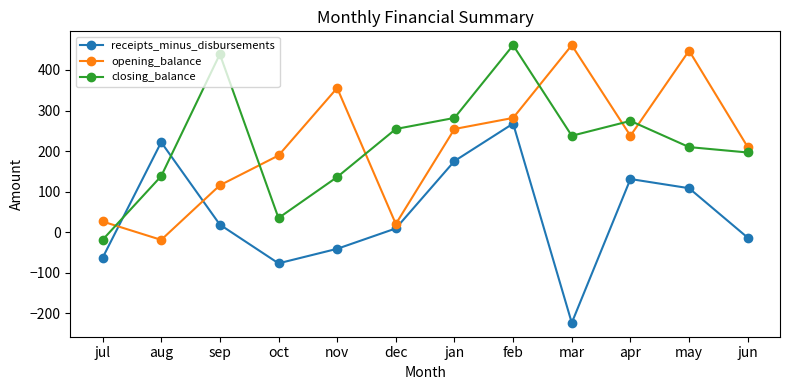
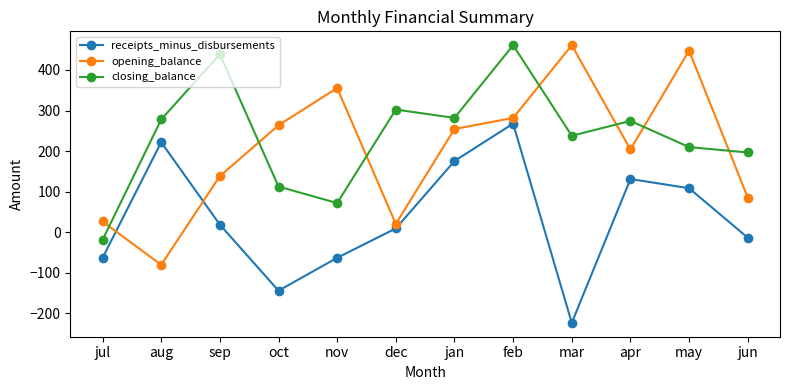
  {
    "receipts_minus_disbursements": {
      "jul": -60,
      "aug": 220,
      "sep": 20,
-     "oct": -80,
-     "nov": -40,
+     "oct": -140,
+     "nov": -60,
      "dec": 10,
      "jan": 180,
      "feb": 270,
      "mar": -220,
      "apr": 130,
      "may": 110,
      "jun": -10
    },
    "opening_balance": {
      "jul": 30,
-     "aug": -20,
-     "sep": 120,
-     "oct": 190,
+     "aug": -80,
+     "sep": 140,
+     "oct": 260,
      "nov": 360,
      "dec": 20,
      "jan": 250,
      "feb": 280,
      "mar": 460,
-     "apr": 240,
+     "apr": 200,
      "may": 450,
-     "jun": 210
+     "jun": 90
    },
    "closing_balance": {
      "jul": -20,
-     "aug": 140,
-     "oct": 40,
-     "nov": 140,
-     "dec": 250,
+     "aug": 280,
+     "oct": 110,
+     "nov": 70,
+     "dec": 300,
      "jan": 280,
      "feb": 460,
      "mar": 240,
      "apr": 270,
      "may": 210,
      "jun": 200
    }
  }
